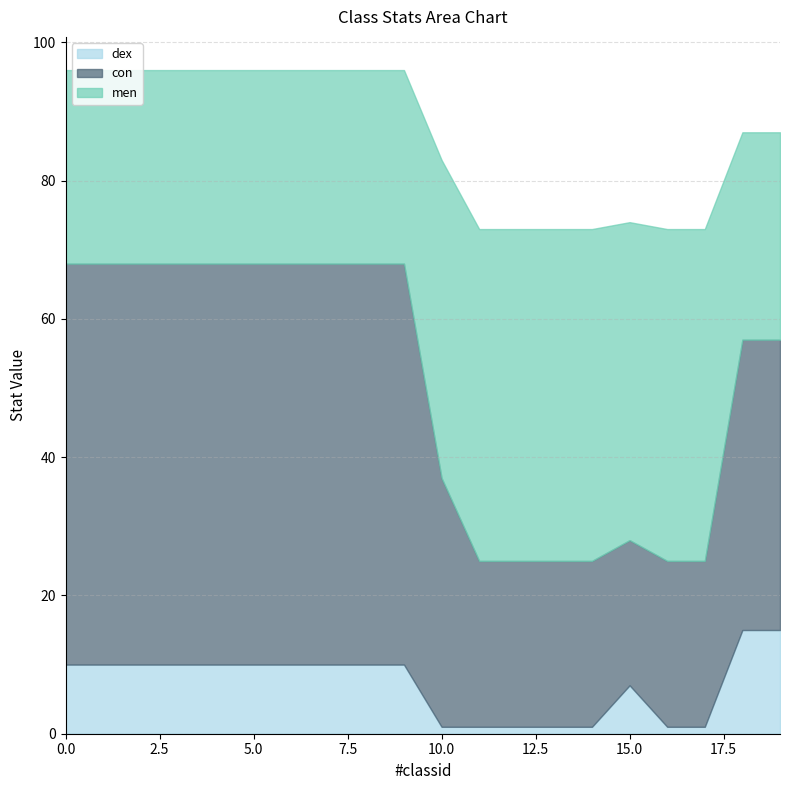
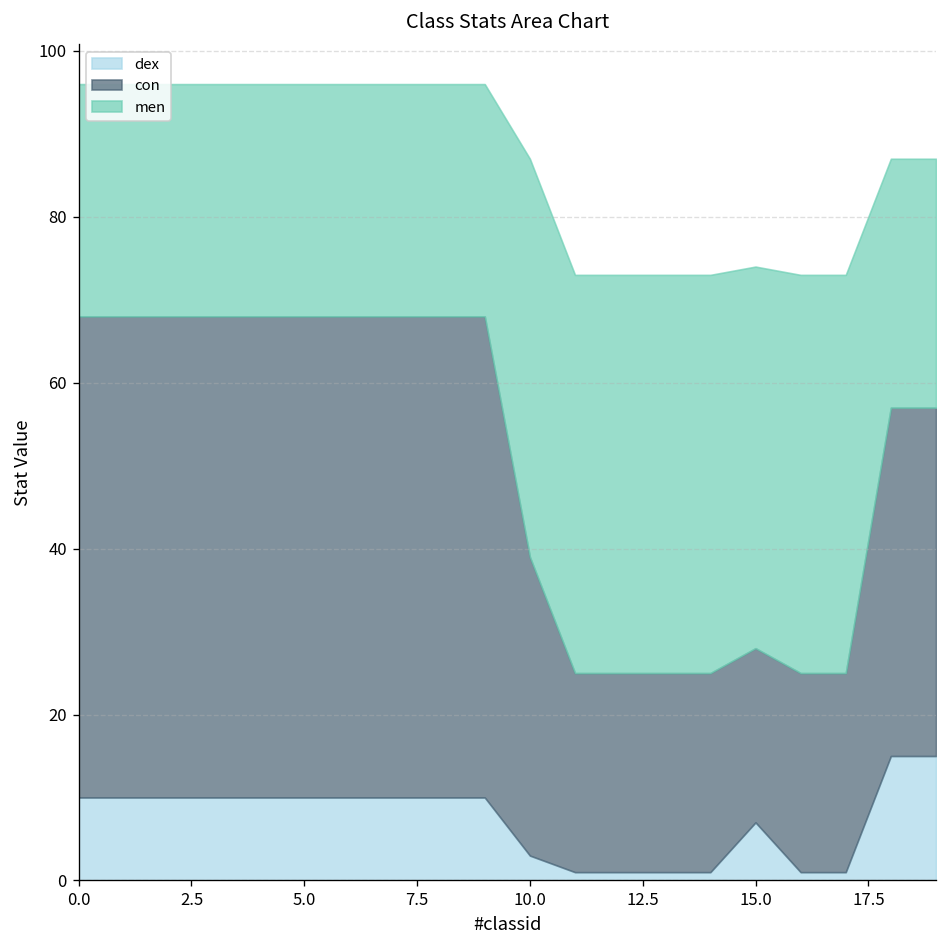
  {
    "dex": {
      "0.0": 10,
      "5.0": 10,
-     "10.0": 1,
+     "10.0": 3,
      "15.0": 7
    },
    "con": {
      "0.0": 58,
      "5.0": 58,
      "10.0": 36,
      "15.0": 21
    },
    "men": {
      "0.0": 28,
      "5.0": 28,
-     "10.0": 46,
+     "10.0": 48,
      "15.0": 46
    }
  }
